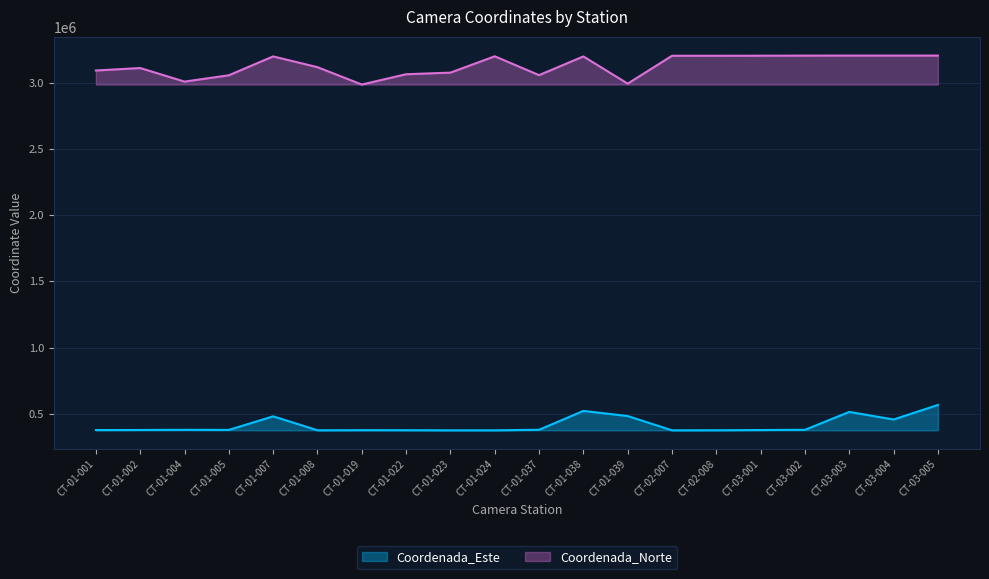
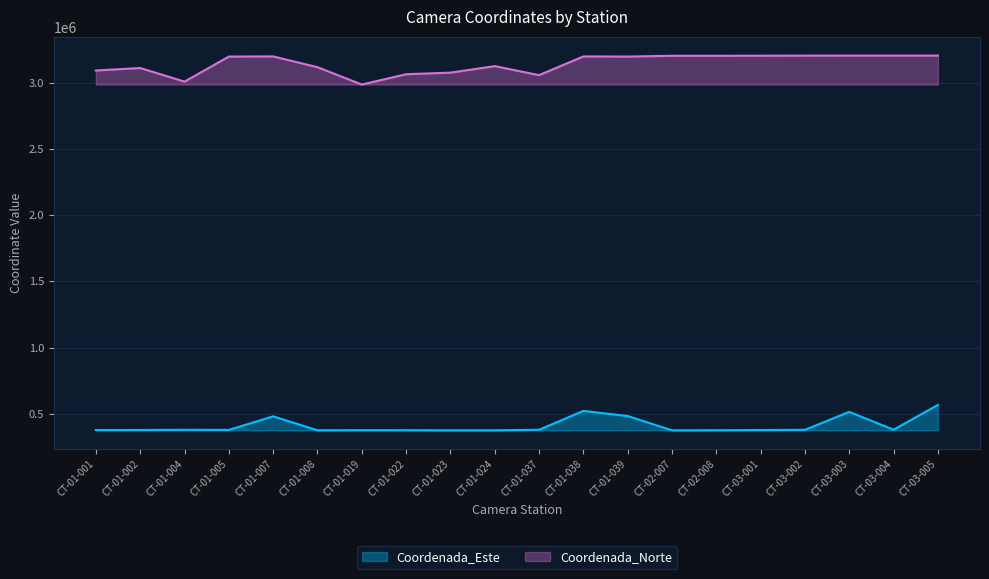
  {
    "Coordenada_Este": {
      "CT-01-001": 380000,
      "CT-01-002": 380000,
      "CT-01-004": 380000,
      "CT-01-005": 380000,
      "CT-01-007": 480000,
      "CT-01-008": 380000,
      "CT-01-019": 380000,
      "CT-01-022": 380000,
      "CT-01-023": 370000,
      "CT-01-024": 370000,
      "CT-01-037": 380000,
      "CT-01-038": 520000,
      "CT-01-039": 480000,
      "CT-02-007": 370000,
      "CT-02-008": 380000,
      "CT-03-001": 380000,
      "CT-03-002": 380000,
      "CT-03-003": 510000,
-     "CT-03-004": 460000,
+     "CT-03-004": 380000,
      "CT-03-005": 570000
    },
    "Coordenada_Norte": {
      "CT-01-001": 3090000,
      "CT-01-002": 3110000,
      "CT-01-004": 3010000,
-     "CT-01-005": 3060000,
+     "CT-01-005": 3200000,
      "CT-01-007": 3200000,
      "CT-01-008": 3120000,
      "CT-01-019": 2990000,
      "CT-01-022": 3060000,
      "CT-01-023": 3080000,
-     "CT-01-024": 3200000,
+     "CT-01-024": 3130000,
      "CT-01-037": 3060000,
      "CT-01-038": 3200000,
-     "CT-01-039": 2990000,
+     "CT-01-039": 3200000,
      "CT-02-007": 3200000,
      "CT-02-008": 3200000,
      "CT-03-001": 3210000,
      "CT-03-002": 3210000,
      "CT-03-003": 3210000,
      "CT-03-004": 3210000,
      "CT-03-005": 3210000
    }
  }
